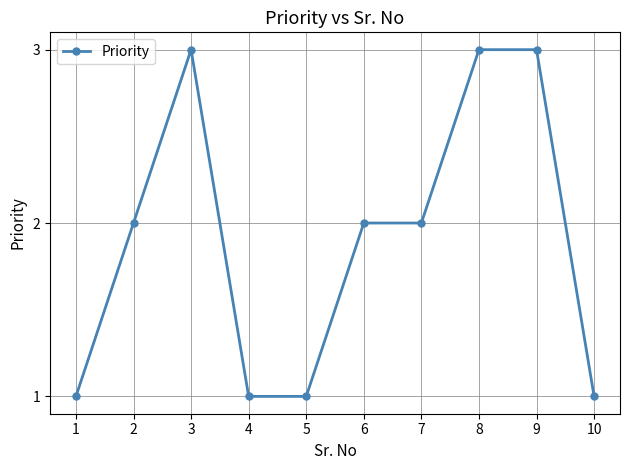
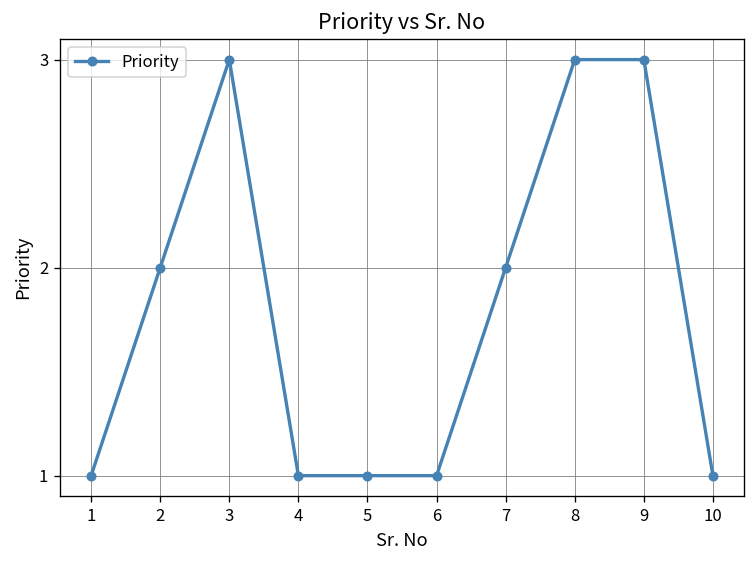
  {
    "1": 1,
    "2": 2,
    "3": 3,
    "4": 1,
    "5": 1,
-   "6": 2,
+   "6": 1,
    "7": 2,
    "8": 3,
    "9": 3,
    "10": 1
  }
